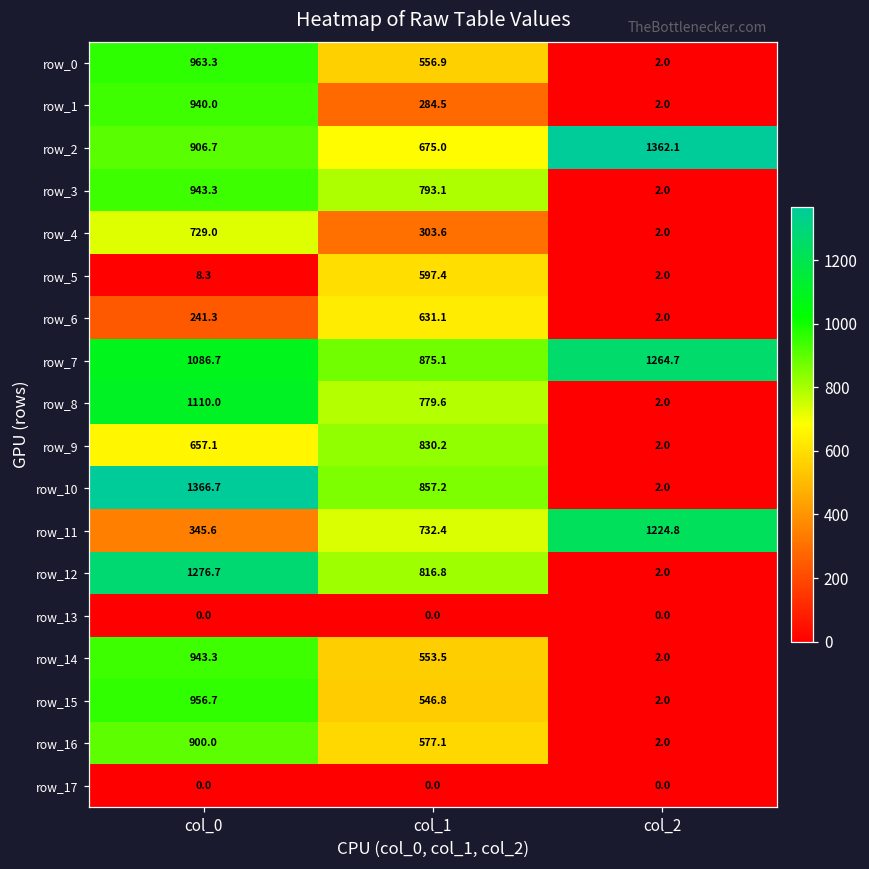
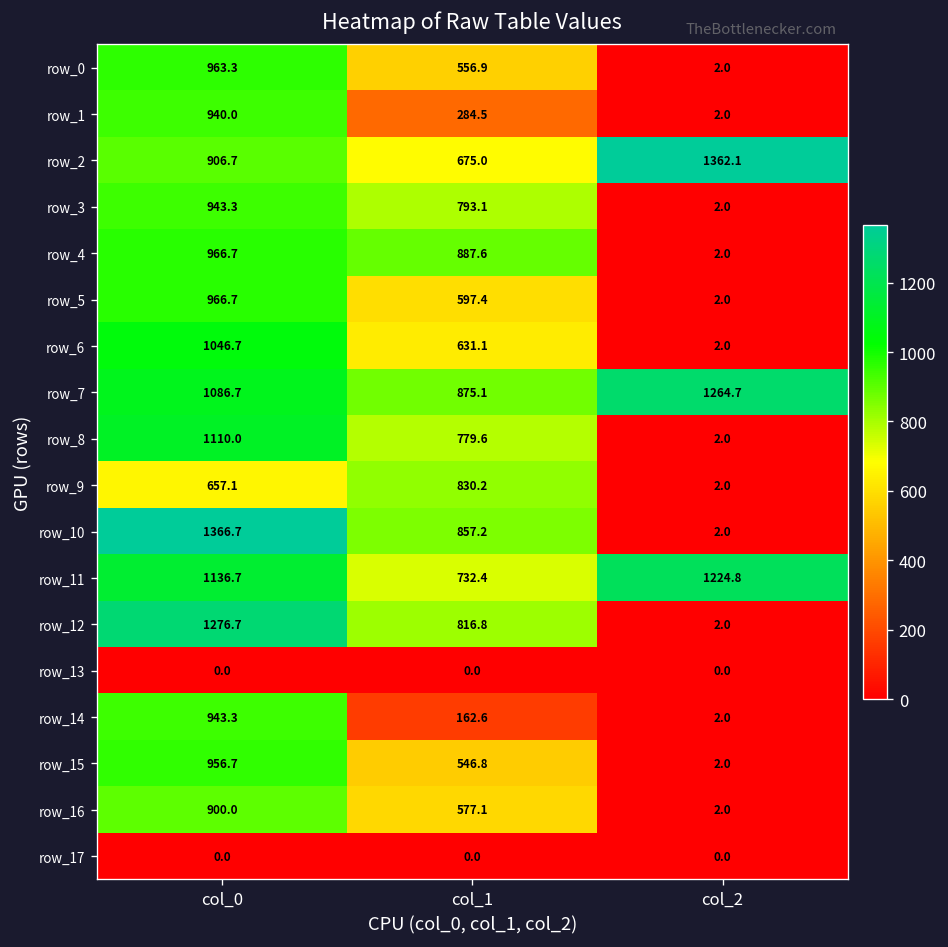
  {
    "row_0": {
      "col_0": 963.3,
      "col_1": 556.9,
      "col_2": 2.0
    },
    "row_1": {
      "col_0": 940.0,
      "col_1": 284.5,
      "col_2": 2.0
    },
    "row_2": {
      "col_0": 906.7,
      "col_1": 675.0,
      "col_2": 1362.1
    },
    "row_3": {
      "col_0": 943.3,
      "col_1": 793.1,
      "col_2": 2.0
    },
    "row_4": {
-     "col_0": 729.0,
-     "col_1": 303.6,
+     "col_0": 966.7,
+     "col_1": 887.6,
      "col_2": 2.0
    },
    "row_5": {
-     "col_0": 8.3,
+     "col_0": 966.7,
      "col_1": 597.4,
      "col_2": 2.0
    },
    "row_6": {
-     "col_0": 241.3,
+     "col_0": 1046.7,
      "col_1": 631.1,
      "col_2": 2.0
    },
    "row_7": {
      "col_0": 1086.7,
      "col_1": 875.1,
      "col_2": 1264.7
    },
    "row_8": {
      "col_0": 1110.0,
      "col_1": 779.6,
      "col_2": 2.0
    },
    "row_9": {
      "col_0": 657.1,
      "col_1": 830.2,
      "col_2": 2.0
    },
    "row_10": {
      "col_0": 1366.7,
      "col_1": 857.2,
      "col_2": 2.0
    },
    "row_11": {
-     "col_0": 345.6,
+     "col_0": 1136.7,
      "col_1": 732.4,
      "col_2": 1224.8
    },
    "row_12": {
      "col_0": 1276.7,
      "col_1": 816.8,
      "col_2": 2.0
    },
    "row_13": {
      "col_0": 0.0,
      "col_1": 0.0,
      "col_2": 0.0
    },
    "row_14": {
      "col_0": 943.3,
-     "col_1": 553.5,
+     "col_1": 162.6,
      "col_2": 2.0
    },
    "row_15": {
      "col_0": 956.7,
      "col_1": 546.8,
      "col_2": 2.0
    },
    "row_16": {
      "col_0": 900.0,
      "col_1": 577.1,
      "col_2": 2.0
    },
    "row_17": {
      "col_0": 0.0,
      "col_1": 0.0,
      "col_2": 0.0
    }
  }
